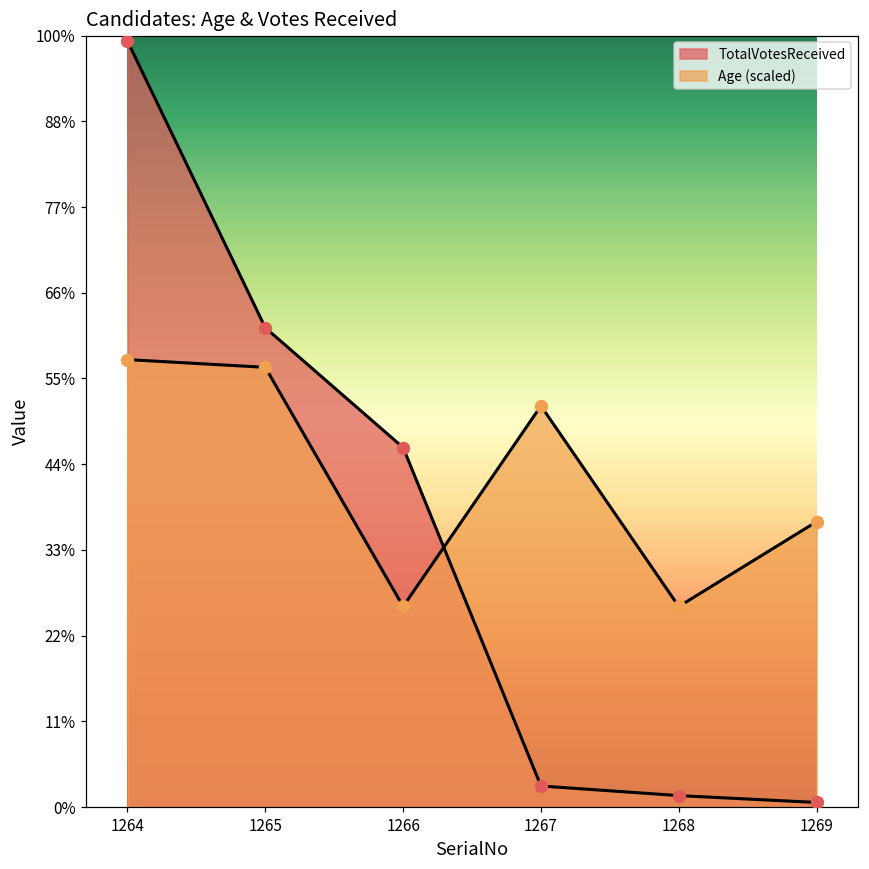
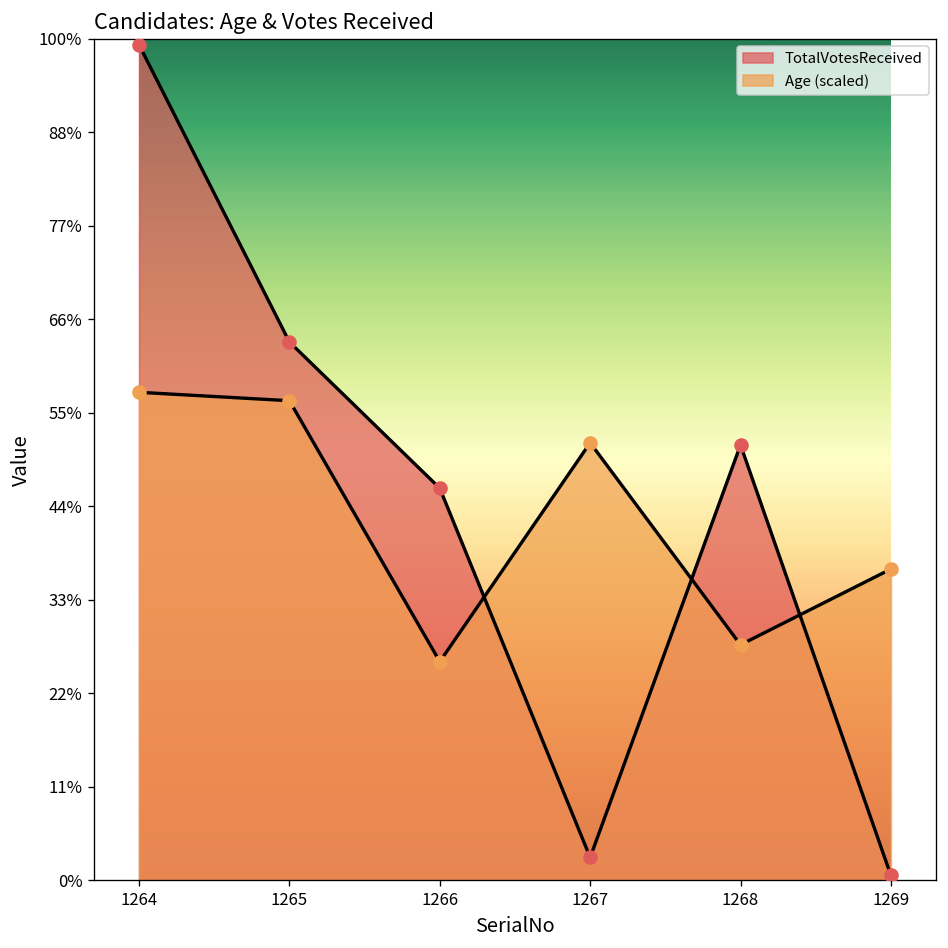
  {
    "TotalVotesReceived": {
      "1264": "99%",
-     "1265": "62%",
+     "1265": "64%",
      "1266": "47%",
      "1267": "3%",
-     "1268": "1%",
+     "1268": "52%",
      "1269": "1%"
    },
    "Age (scaled)": {
      "1264": "58%",
      "1265": "57%",
      "1266": "26%",
      "1267": "52%",
-     "1268": "26%",
+     "1268": "28%",
      "1269": "37%"
    }
  }
